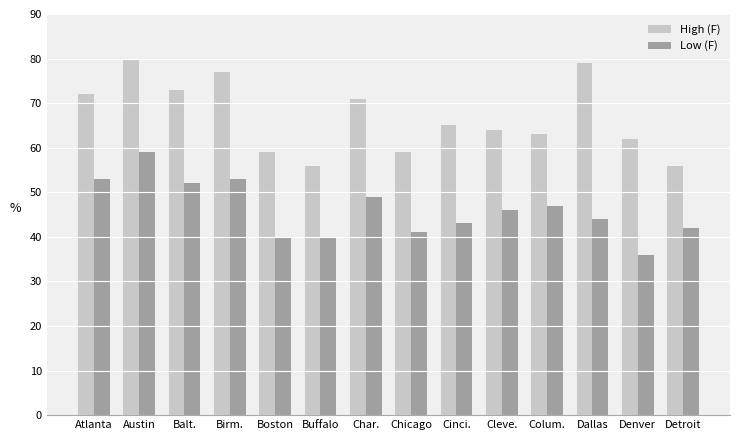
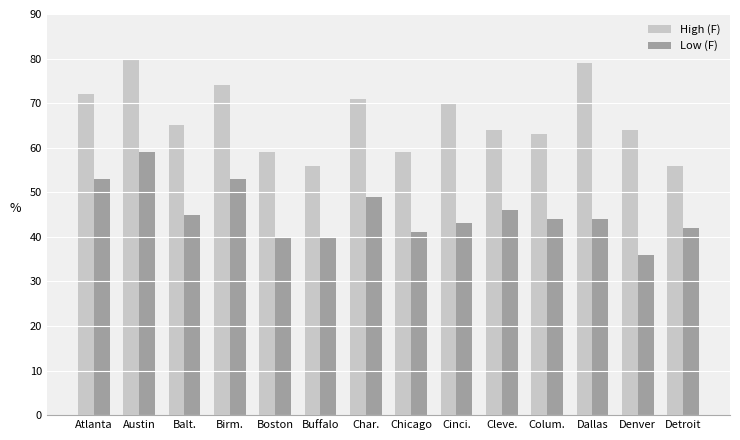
  {
    "High (F)": {
      "Atlanta": 72,
      "Austin": 80,
-     "Balt.": 73,
-     "Birm.": 77,
+     "Balt.": 65,
+     "Birm.": 74,
      "Boston": 59,
      "Buffalo": 56,
      "Char.": 71,
      "Chicago": 59,
-     "Cinci.": 65,
+     "Cinci.": 70,
      "Cleve.": 64,
      "Colum.": 63,
      "Dallas": 79,
-     "Denver": 62,
+     "Denver": 64,
      "Detroit": 56
    },
    "Low (F)": {
      "Atlanta": 53,
      "Austin": 59,
-     "Balt.": 52,
+     "Balt.": 45,
      "Birm.": 53,
      "Boston": 40,
      "Buffalo": 40,
      "Char.": 49,
      "Chicago": 41,
      "Cinci.": 43,
      "Cleve.": 46,
-     "Colum.": 47,
+     "Colum.": 44,
      "Dallas": 44,
      "Denver": 36,
      "Detroit": 42
    }
  }
